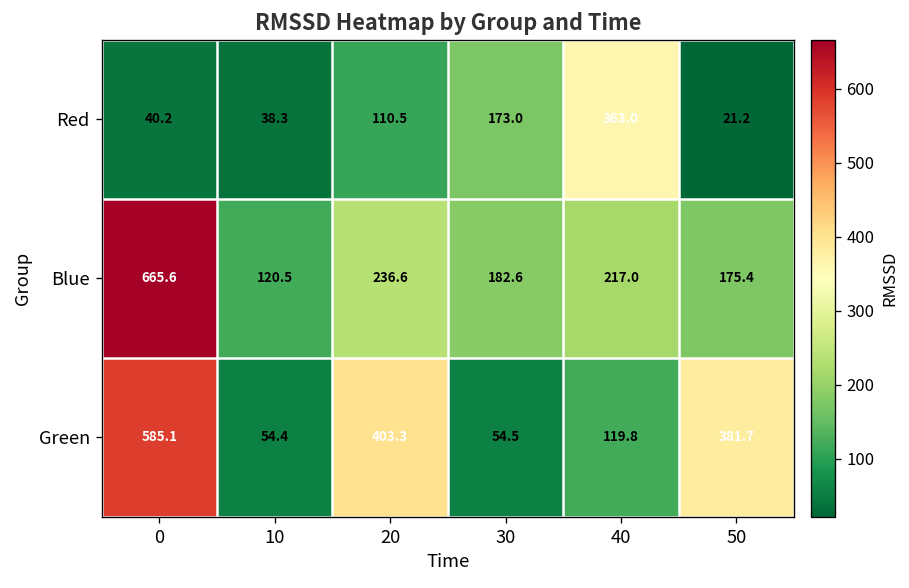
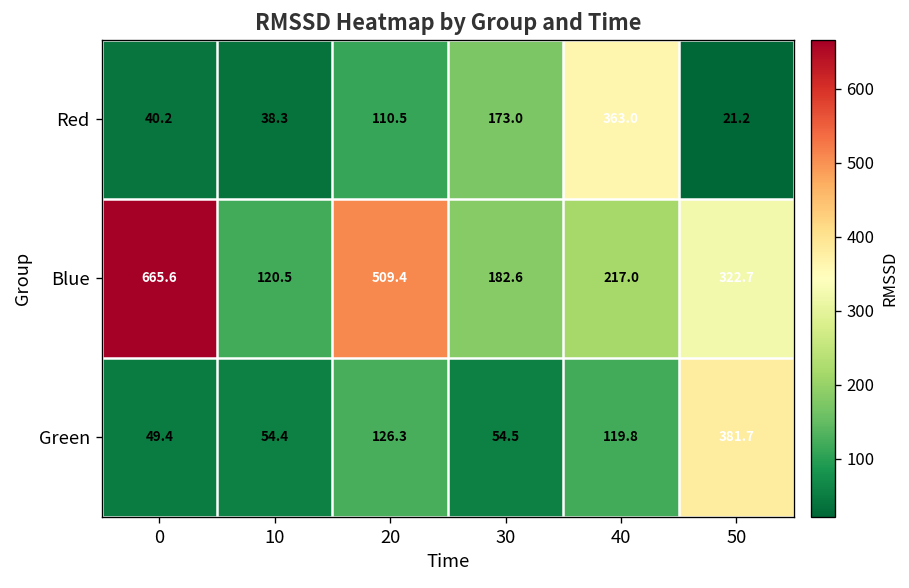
  {
    "Red": {
      "0": 40.2,
      "10": 38.3,
      "20": 110.5,
      "30": 173.0,
      "40": 363.0,
      "50": 21.2
    },
    "Blue": {
      "0": 665.6,
      "10": 120.5,
-     "20": 236.6,
+     "20": 509.4,
      "30": 182.6,
      "40": 217.0,
-     "50": 175.4
+     "50": 322.7
    },
    "Green": {
-     "0": 585.1,
+     "0": 49.4,
      "10": 54.4,
-     "20": 403.3,
+     "20": 126.3,
      "30": 54.5,
      "40": 119.8,
      "50": 381.7
    }
  }
